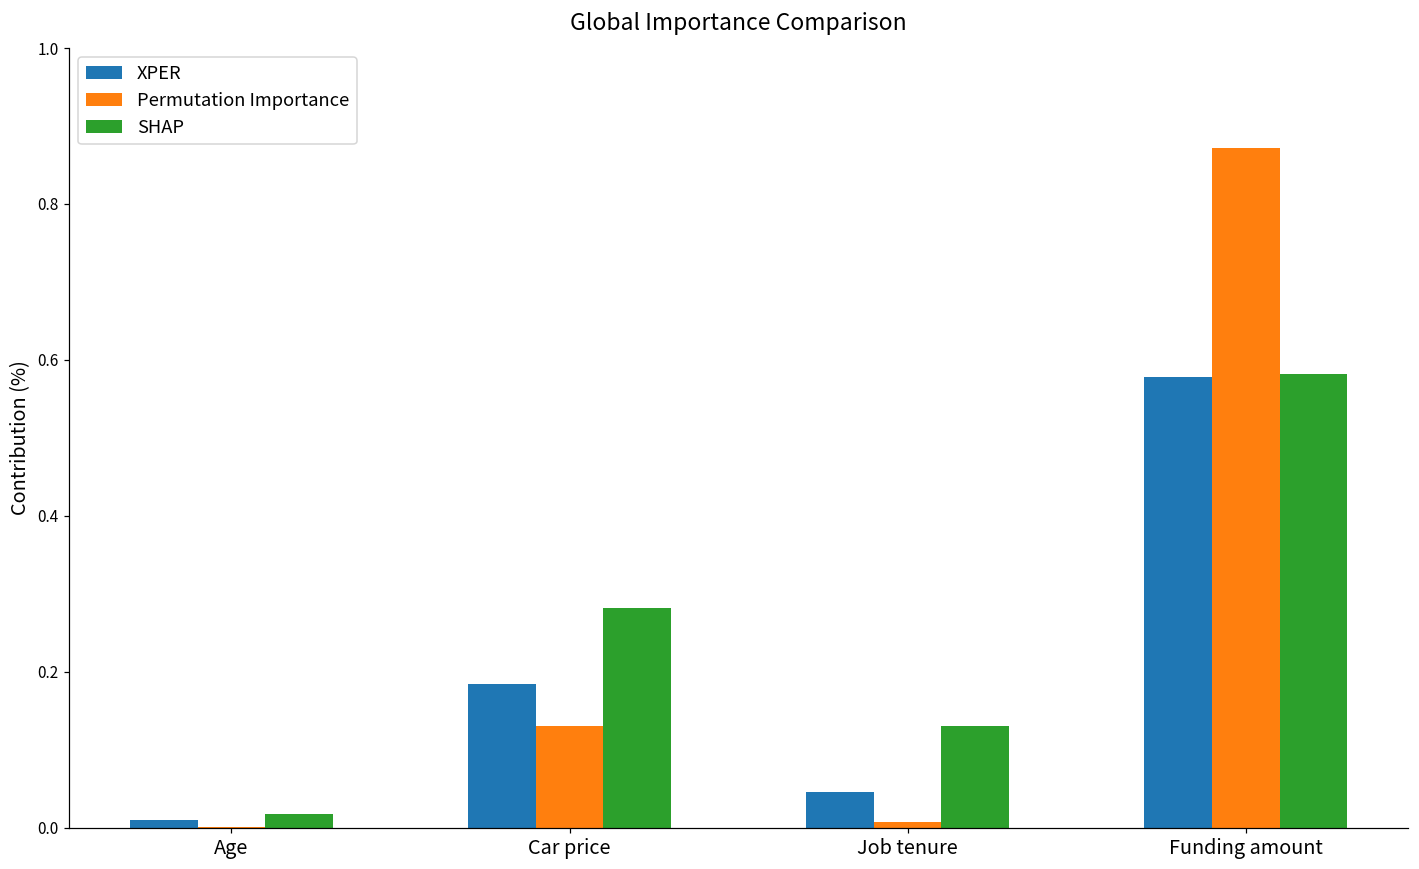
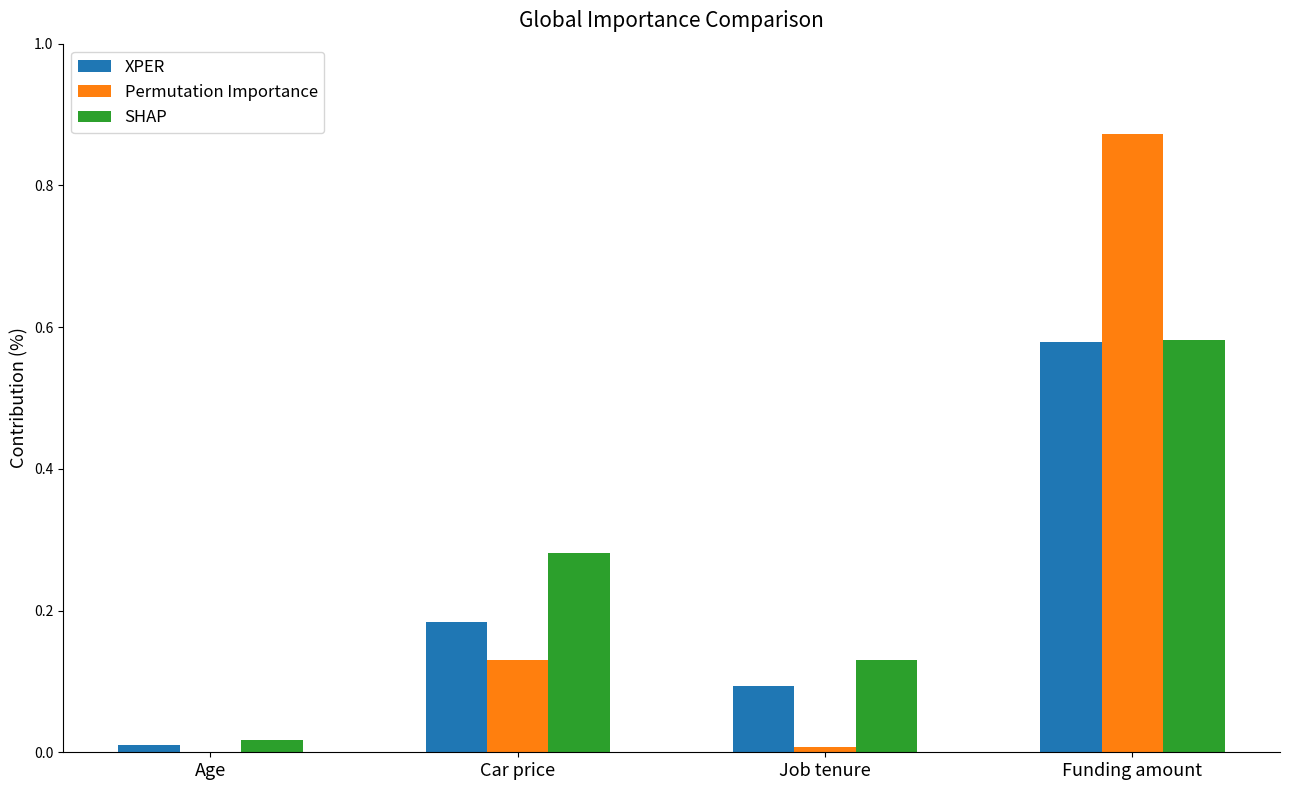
  {
    "XPER": {
      "Age": 0.01,
      "Car price": 0.18,
-     "Job tenure": 0.05,
+     "Job tenure": 0.09,
      "Funding amount": 0.58
    },
    "Permutation Importance": {
      "Car price": 0.13,
      "Job tenure": 0.01,
      "Funding amount": 0.87
    },
    "SHAP": {
      "Age": 0.02,
      "Car price": 0.28,
      "Job tenure": 0.13,
      "Funding amount": 0.58
    }
  }
